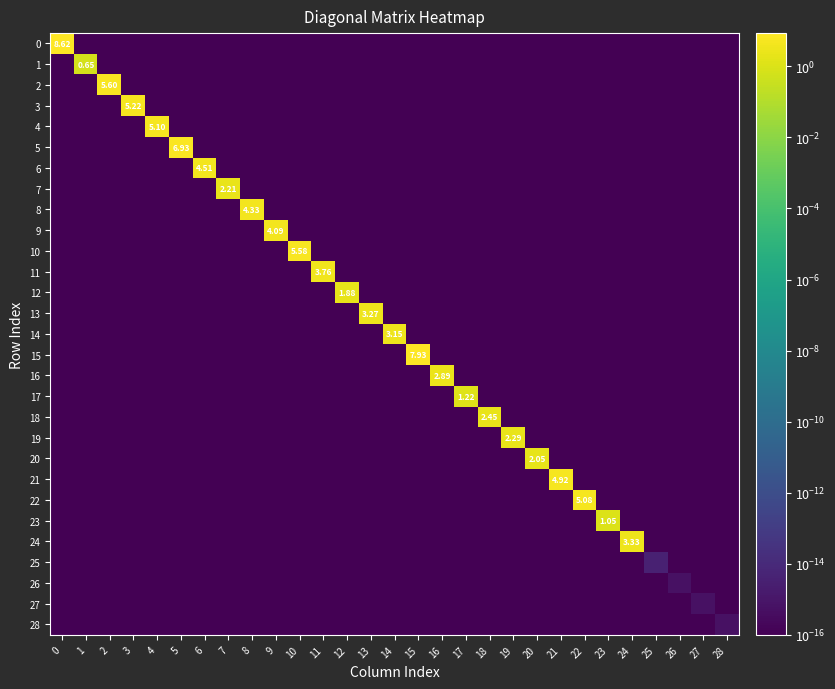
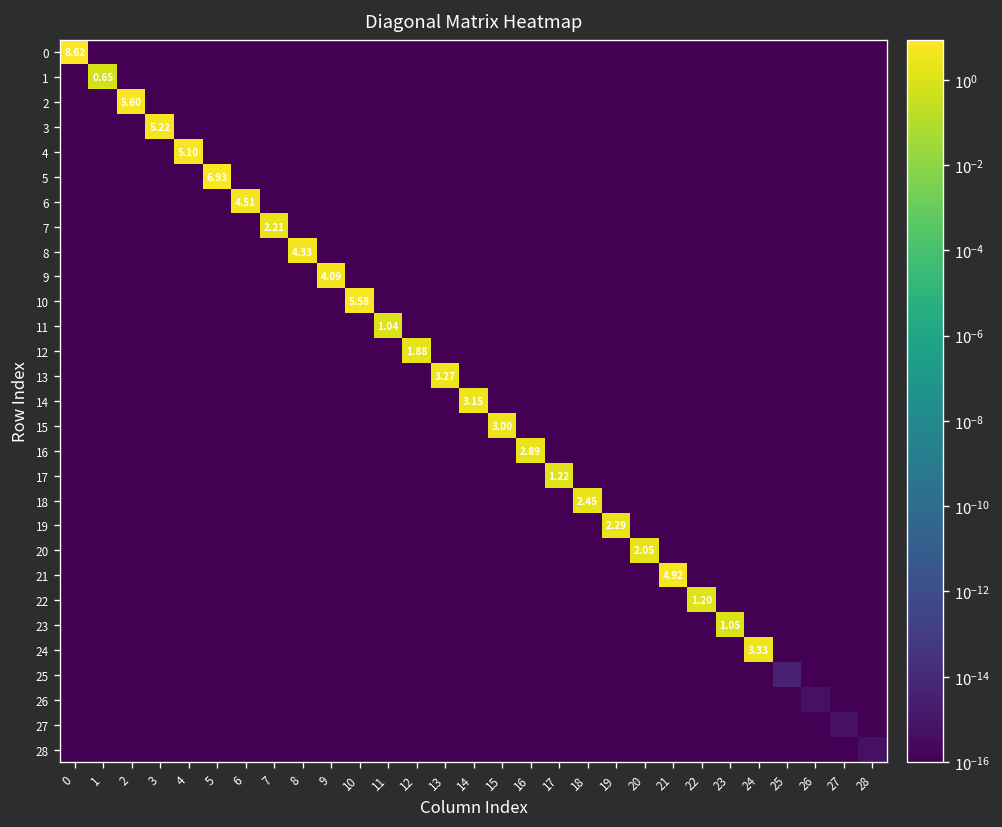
  {
    "0": {
      "0": 8.62
    },
    "1": {
      "1": 0.65
    },
    "2": {
      "2": 5.60
    },
    "3": {
      "3": 5.22
    },
    "4": {
      "4": 5.10
    },
    "5": {
      "5": 6.93
    },
    "6": {
      "6": 4.51
    },
    "7": {
      "7": 2.21
    },
    "8": {
      "8": 4.33
    },
    "9": {
      "9": 4.09
    },
    "10": {
      "10": 5.58
    },
    "11": {
-     "11": 3.76
+     "11": 1.04
    },
    "12": {
      "12": 1.88
    },
    "13": {
      "13": 3.27
    },
    "14": {
      "14": 3.15
    },
    "15": {
-     "15": 7.93
+     "15": 3.00
    },
    "16": {
      "16": 2.89
    },
    "17": {
      "17": 1.22
    },
    "18": {
      "18": 2.45
    },
    "19": {
      "19": 2.29
    },
    "20": {
      "20": 2.05
    },
    "21": {
      "21": 4.92
    },
    "22": {
-     "22": 5.08
+     "22": 1.20
    },
    "23": {
      "23": 1.05
    },
    "24": {
      "24": 3.33
    }
  }
